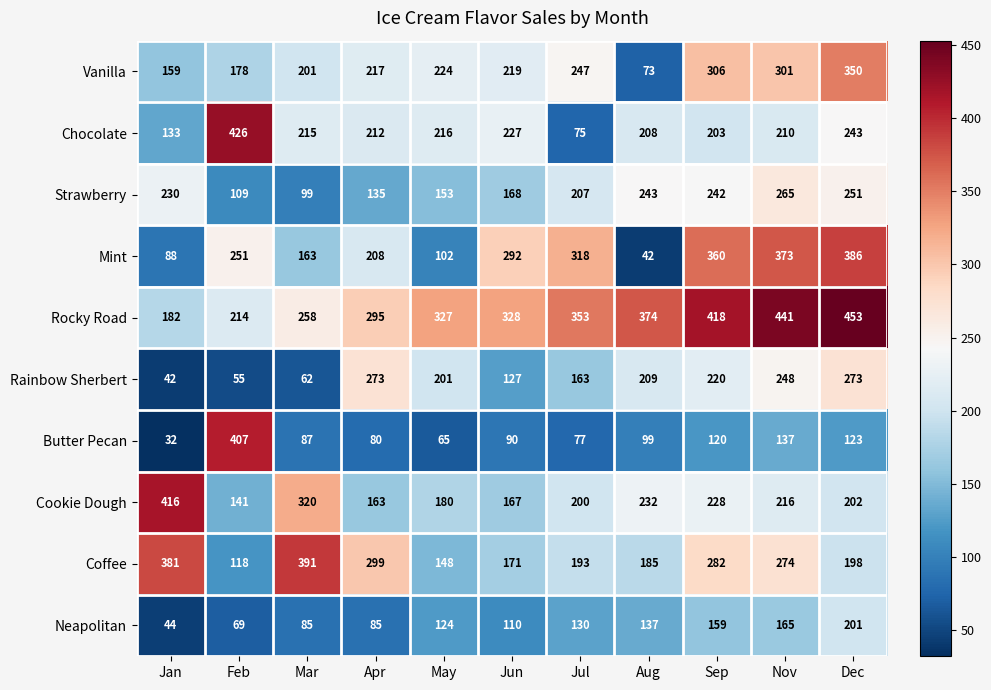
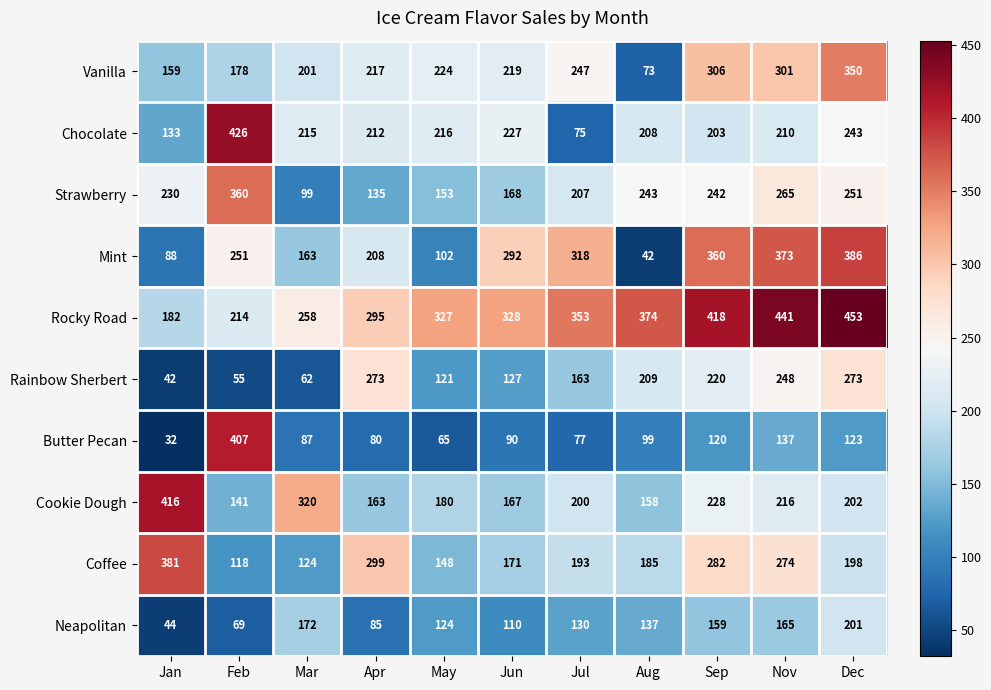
  {
    "Vanilla": {
      "Jan": 159,
      "Feb": 178,
      "Mar": 201,
      "Apr": 217,
      "May": 224,
      "Jun": 219,
      "Jul": 247,
      "Aug": 73,
      "Sep": 306,
      "Nov": 301,
      "Dec": 350
    },
    "Chocolate": {
      "Jan": 133,
      "Feb": 426,
      "Mar": 215,
      "Apr": 212,
      "May": 216,
      "Jun": 227,
      "Jul": 75,
      "Aug": 208,
      "Sep": 203,
      "Nov": 210,
      "Dec": 243
    },
    "Strawberry": {
      "Jan": 230,
-     "Feb": 109,
+     "Feb": 360,
      "Mar": 99,
      "Apr": 135,
      "May": 153,
      "Jun": 168,
      "Jul": 207,
      "Aug": 243,
      "Sep": 242,
      "Nov": 265,
      "Dec": 251
    },
    "Mint": {
      "Jan": 88,
      "Feb": 251,
      "Mar": 163,
      "Apr": 208,
      "May": 102,
      "Jun": 292,
      "Jul": 318,
      "Aug": 42,
      "Sep": 360,
      "Nov": 373,
      "Dec": 386
    },
    "Rocky Road": {
      "Jan": 182,
      "Feb": 214,
      "Mar": 258,
      "Apr": 295,
      "May": 327,
      "Jun": 328,
      "Jul": 353,
      "Aug": 374,
      "Sep": 418,
      "Nov": 441,
      "Dec": 453
    },
    "Rainbow Sherbert": {
      "Jan": 42,
      "Feb": 55,
      "Mar": 62,
      "Apr": 273,
-     "May": 201,
+     "May": 121,
      "Jun": 127,
      "Jul": 163,
      "Aug": 209,
      "Sep": 220,
      "Nov": 248,
      "Dec": 273
    },
    "Butter Pecan": {
      "Jan": 32,
      "Feb": 407,
      "Mar": 87,
      "Apr": 80,
      "May": 65,
      "Jun": 90,
      "Jul": 77,
      "Aug": 99,
      "Sep": 120,
      "Nov": 137,
      "Dec": 123
    },
    "Cookie Dough": {
      "Jan": 416,
      "Feb": 141,
      "Mar": 320,
      "Apr": 163,
      "May": 180,
      "Jun": 167,
      "Jul": 200,
-     "Aug": 232,
+     "Aug": 158,
      "Sep": 228,
      "Nov": 216,
      "Dec": 202
    },
    "Coffee": {
      "Jan": 381,
      "Feb": 118,
-     "Mar": 391,
+     "Mar": 124,
      "Apr": 299,
      "May": 148,
      "Jun": 171,
      "Jul": 193,
      "Aug": 185,
      "Sep": 282,
      "Nov": 274,
      "Dec": 198
    },
    "Neapolitan": {
      "Jan": 44,
      "Feb": 69,
-     "Mar": 85,
+     "Mar": 172,
      "Apr": 85,
      "May": 124,
      "Jun": 110,
      "Jul": 130,
      "Aug": 137,
      "Sep": 159,
      "Nov": 165,
      "Dec": 201
    }
  }
